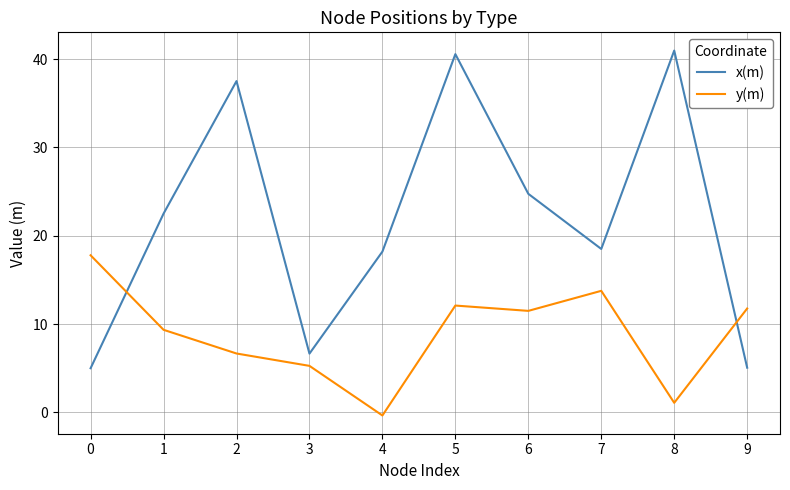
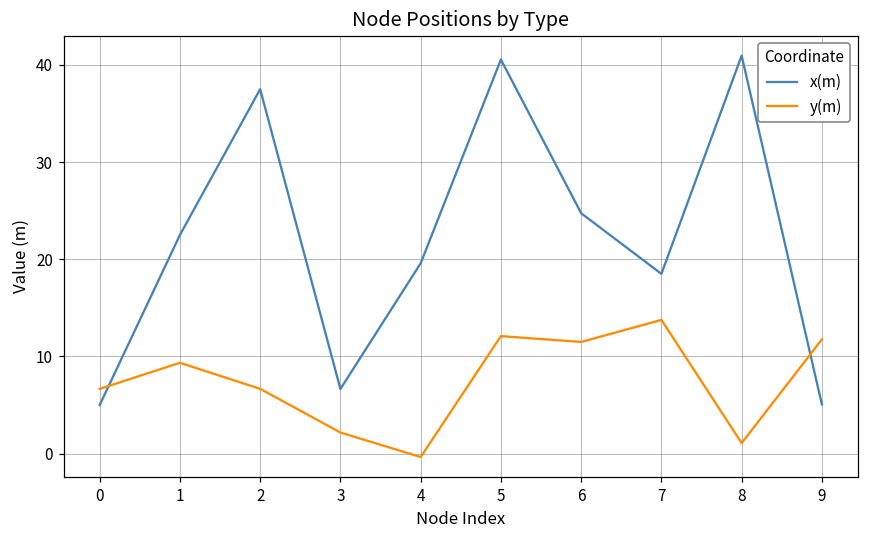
  {
    "x(m)": {
      "0": 5,
      "1": 23,
      "2": 38,
      "3": 7,
-     "4": 18,
+     "4": 20,
      "5": 41,
      "6": 25,
      "7": 19,
      "8": 41,
      "9": 5
    },
    "y(m)": {
-     "0": 18,
+     "0": 7,
      "1": 9,
      "2": 7,
-     "3": 5,
+     "3": 2,
      "4": 0,
      "5": 12,
      "6": 11,
      "7": 14,
      "8": 1,
      "9": 12
    }
  }
